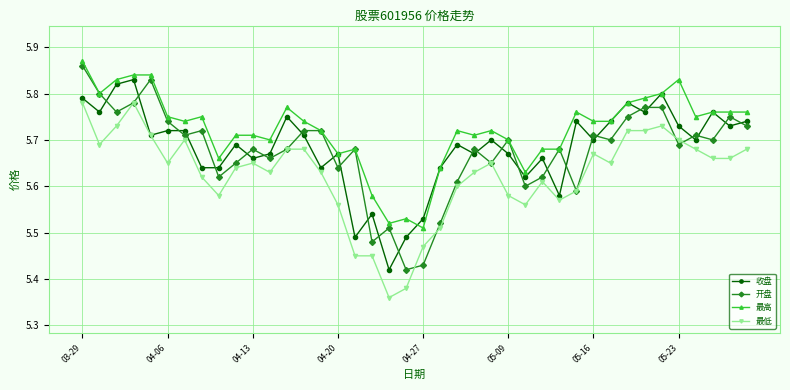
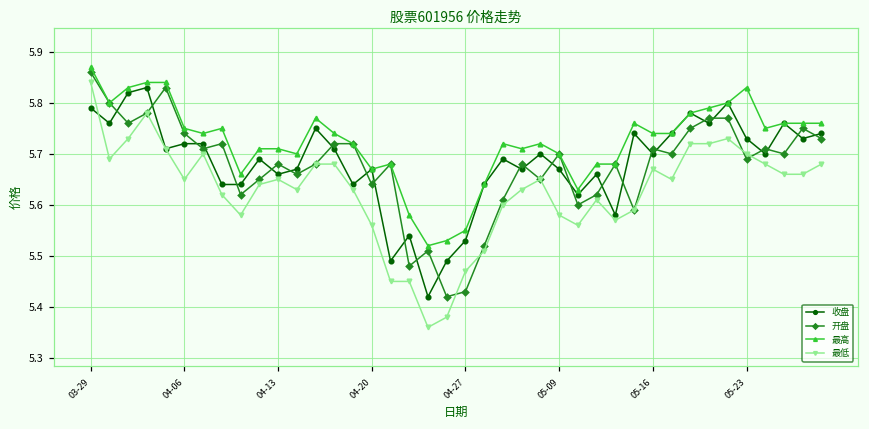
  {
    "收盘": {
      "03-29": 5.79,
      "04-06": 5.72,
      "04-13": 5.66,
      "04-27": 5.53,
      "05-09": 5.67,
      "05-16": 5.70,
      "05-23": 5.73
    },
    "开盘": {
      "03-29": 5.86,
      "04-06": 5.74,
      "04-13": 5.68,
      "04-20": 5.64,
      "04-27": 5.43,
      "05-16": 5.71,
      "05-23": 5.69
    },
    "最高": {
      "03-29": 5.87,
      "04-06": 5.75,
      "04-13": 5.71,
-     "04-27": 5.51,
+     "04-27": 5.55,
      "05-16": 5.74,
      "05-23": 5.83
    },
    "最低": {
-     "03-29": 5.78,
+     "03-29": 5.84,
      "04-06": 5.65,
      "04-13": 5.65,
      "04-20": 5.56,
      "04-27": 5.47,
      "05-09": 5.58,
      "05-16": 5.67,
      "05-23": 5.70
    }
  }
